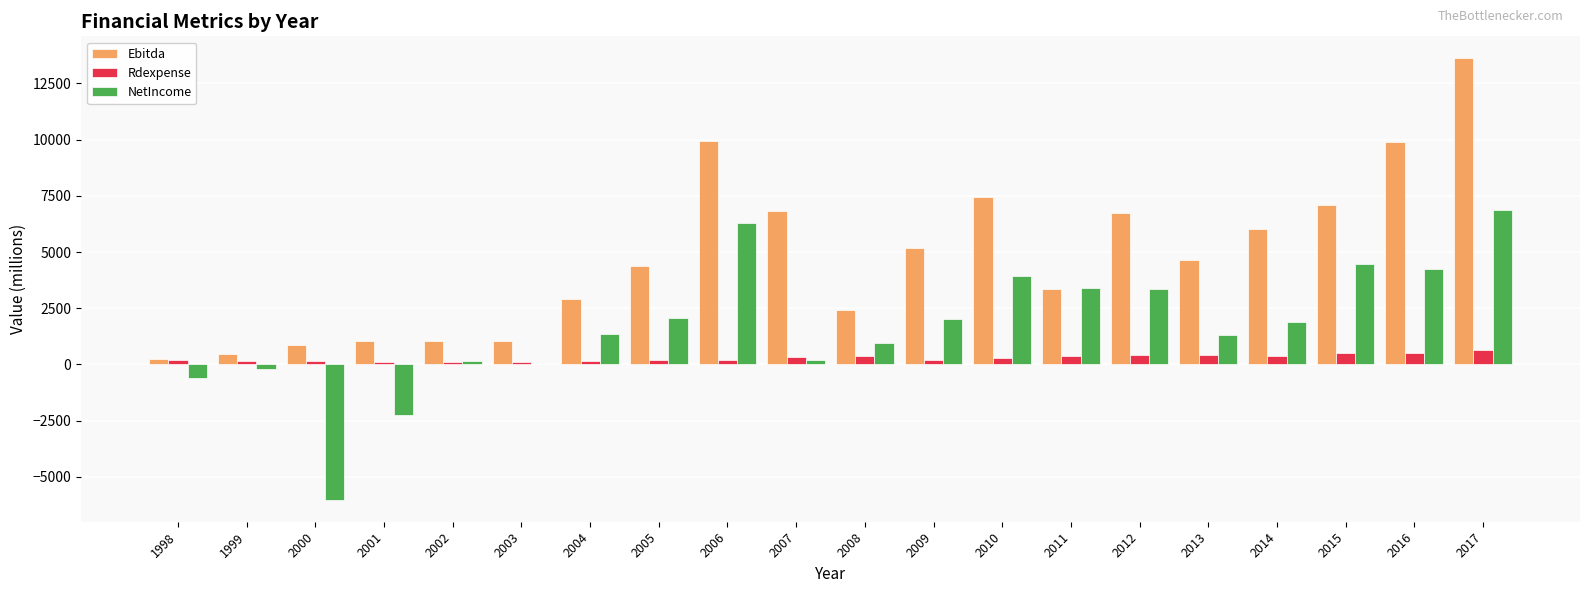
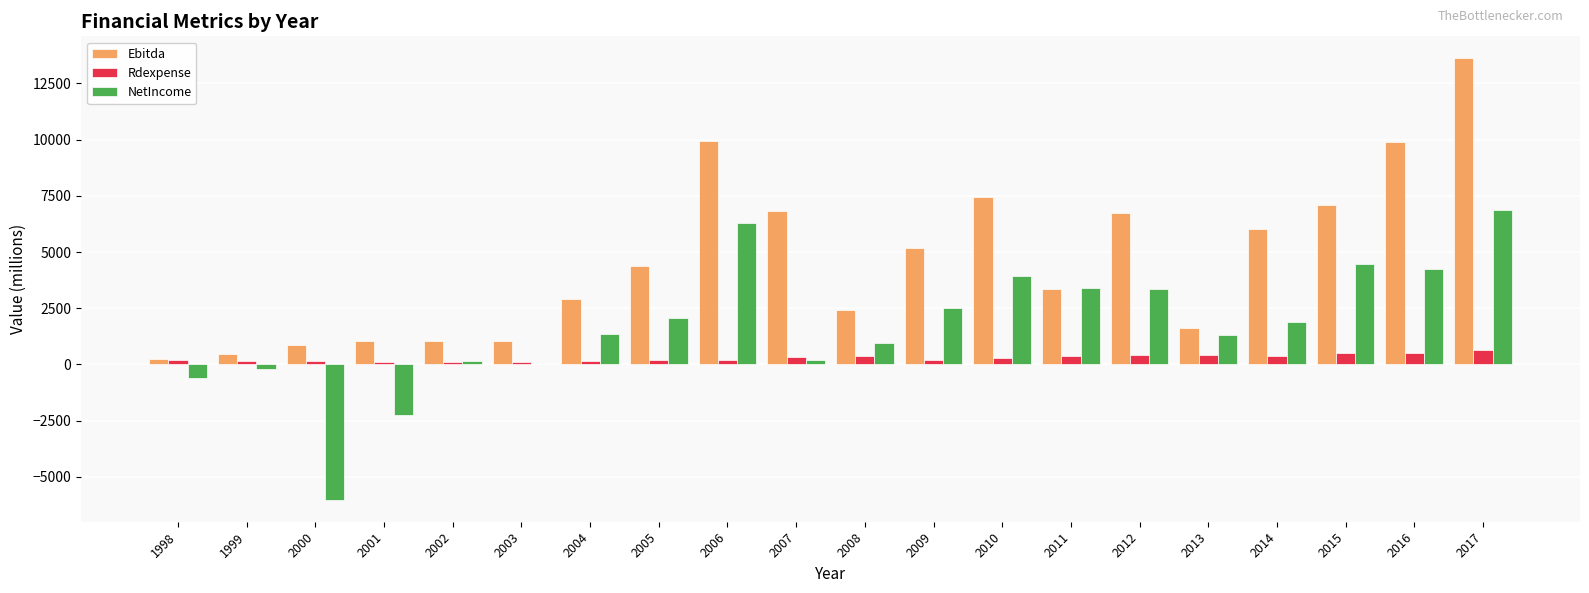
  {
    "Ebitda": {
      "1998": 200,
      "1999": 500,
      "2000": 800,
      "2001": 1000,
      "2002": 1000,
      "2003": 1100,
      "2004": 2900,
      "2005": 4400,
      "2006": 10000,
      "2007": 6800,
      "2008": 2400,
      "2009": 5200,
      "2010": 7400,
      "2011": 3300,
      "2012": 6700,
-     "2013": 4600,
+     "2013": 1600,
      "2014": 6000,
      "2015": 7100,
      "2016": 9900,
      "2017": 13600
    },
    "Rdexpense": {
      "1998": 200,
      "1999": 100,
      "2000": 100,
      "2004": 200,
      "2005": 200,
      "2006": 200,
      "2007": 300,
      "2008": 400,
      "2009": 200,
      "2010": 300,
      "2011": 400,
      "2012": 400,
      "2013": 400,
      "2014": 400,
      "2015": 500,
      "2016": 500,
      "2017": 700
    },
    "NetIncome": {
      "1998": -600,
      "1999": -200,
      "2000": -6000,
      "2001": -2200,
      "2002": 100,
      "2004": 1300,
      "2005": 2000,
      "2006": 6300,
      "2007": 200,
      "2008": 900,
-     "2009": 2000,
+     "2009": 2500,
      "2010": 4000,
      "2011": 3400,
      "2012": 3300,
      "2013": 1300,
      "2014": 1900,
      "2015": 4500,
      "2016": 4200,
      "2017": 6900
    }
  }
